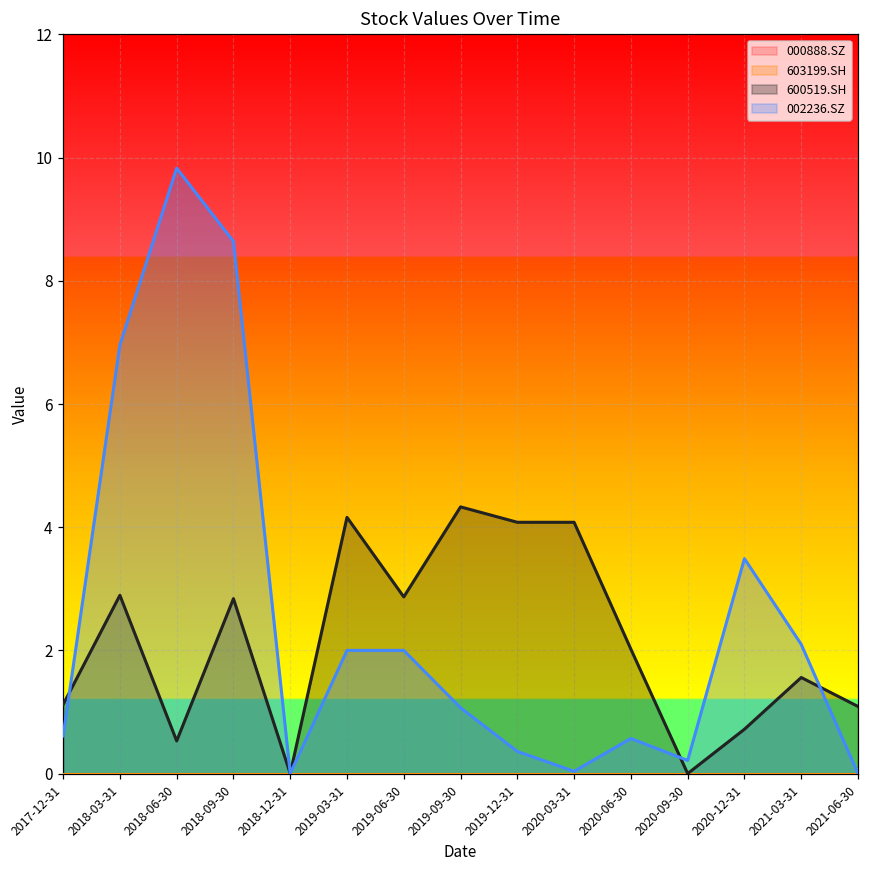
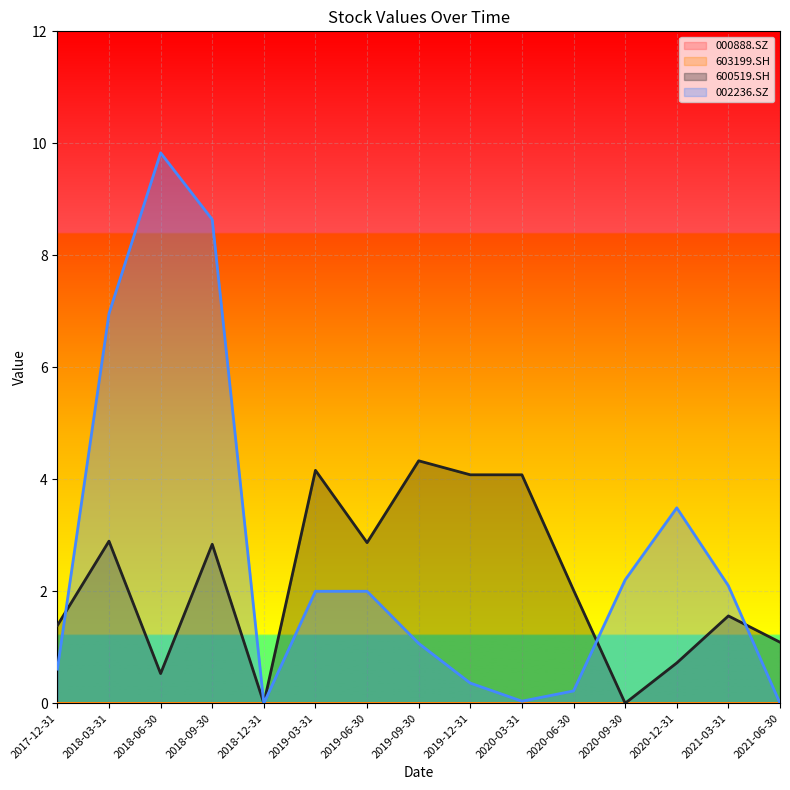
  {
    "603199.SH": {
      "2017-12-31": 0.0,
      "2018-03-31": 0.0,
      "2018-06-30": 0.0,
      "2018-09-30": 0.0,
      "2019-03-31": 0.0,
      "2019-06-30": 0.0,
      "2019-09-30": 0.0,
      "2019-12-31": 0.0,
      "2020-06-30": 0.0,
      "2020-12-31": 0.0,
      "2021-03-31": 0.0
    },
    "600519.SH": {
-     "2017-12-31": 1.1,
+     "2017-12-31": 1.4,
      "2018-03-31": 2.9,
      "2018-06-30": 0.5,
      "2018-09-30": 2.8,
      "2019-03-31": 4.2,
      "2019-06-30": 2.9,
      "2019-09-30": 4.3,
      "2019-12-31": 4.1,
      "2020-03-31": 4.1,
      "2020-06-30": 2.0,
      "2020-12-31": 0.7,
      "2021-03-31": 1.6,
      "2021-06-30": 1.1
    },
    "002236.SZ": {
      "2017-12-31": 0.6,
      "2018-03-31": 7.0,
      "2018-06-30": 9.8,
      "2018-09-30": 8.6,
      "2019-03-31": 2.0,
      "2019-06-30": 2.0,
      "2019-09-30": 1.1,
      "2019-12-31": 0.4,
-     "2020-06-30": 0.6,
-     "2020-09-30": 0.2,
+     "2020-06-30": 0.2,
+     "2020-09-30": 2.2,
      "2020-12-31": 3.5,
      "2021-03-31": 2.1
    }
  }
